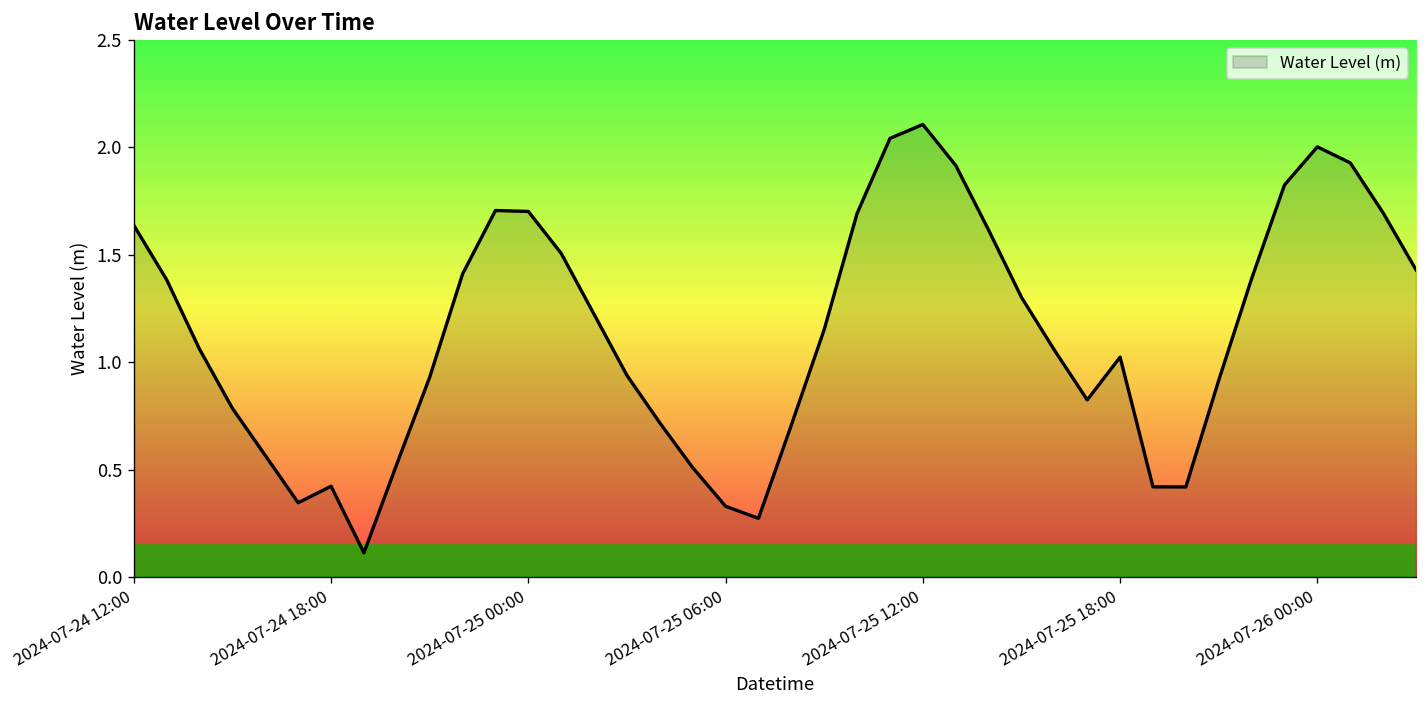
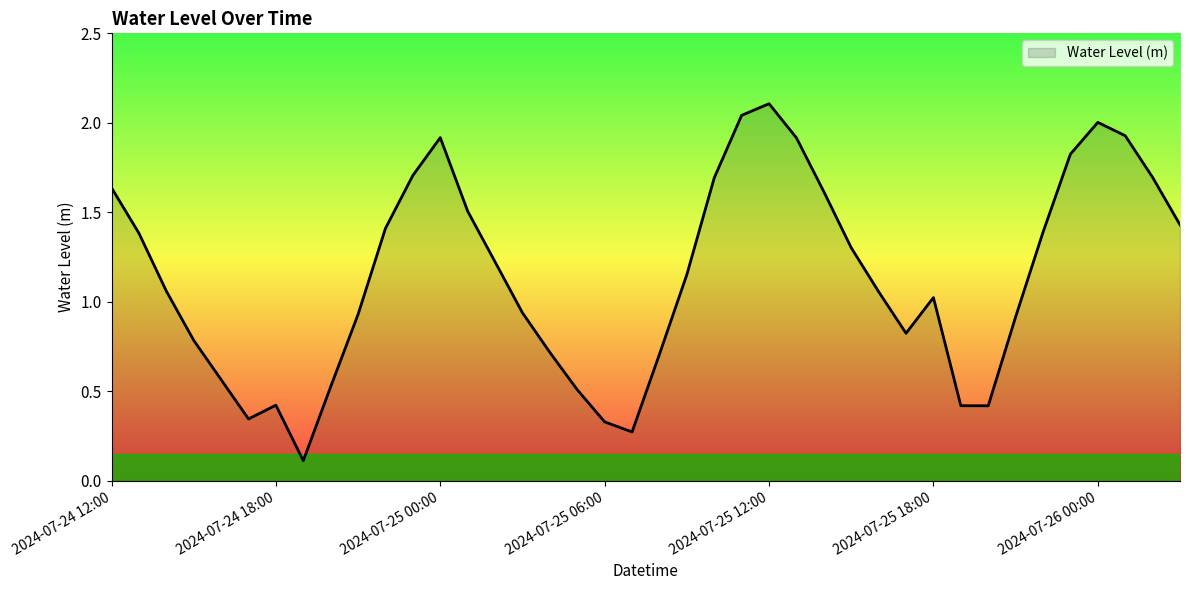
  {
    "2024-07-24 12:00": 1.64,
    "2024-07-24 18:00": 0.42,
-   "2024-07-25 00:00": 1.70,
+   "2024-07-25 00:00": 1.92,
    "2024-07-25 06:00": 0.33,
    "2024-07-25 12:00": 2.11,
    "2024-07-25 18:00": 1.02,
    "2024-07-26 00:00": 2.00
  }
